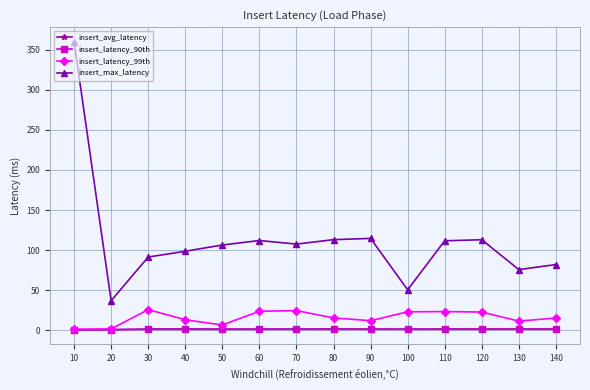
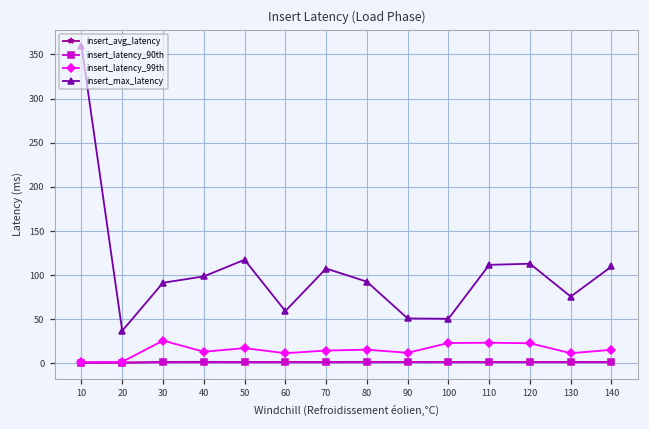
  {
    "insert_latency_90th": {
      "30": 0,
      "40": 0,
      "50": 0,
      "60": 0,
      "70": 0,
      "80": 0,
      "90": 0,
      "100": 0,
      "110": 0,
      "120": 0,
      "130": 0,
      "140": 0
    },
    "insert_latency_99th": {
      "30": 30,
      "40": 10,
-     "50": 10,
-     "60": 20,
-     "70": 20,
+     "50": 20,
+     "60": 10,
+     "70": 10,
      "80": 20,
      "90": 10,
      "100": 20,
      "110": 20,
      "120": 20,
      "130": 10,
      "140": 20
    },
    "insert_max_latency": {
      "20": 40,
      "30": 90,
      "40": 100,
-     "50": 110,
-     "60": 110,
+     "50": 120,
+     "60": 60,
      "70": 110,
-     "80": 110,
-     "90": 110,
+     "80": 90,
+     "90": 50,
      "100": 50,
      "110": 110,
      "120": 110,
      "130": 80,
-     "140": 80
+     "140": 110
    }
  }
